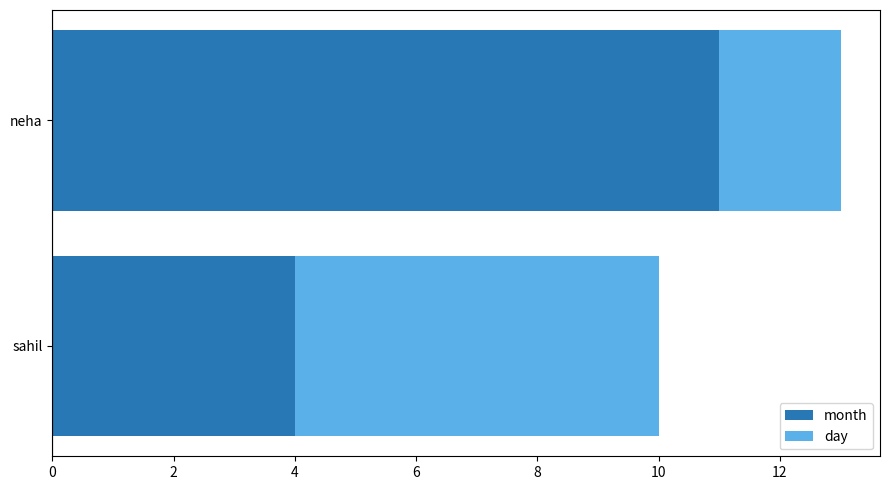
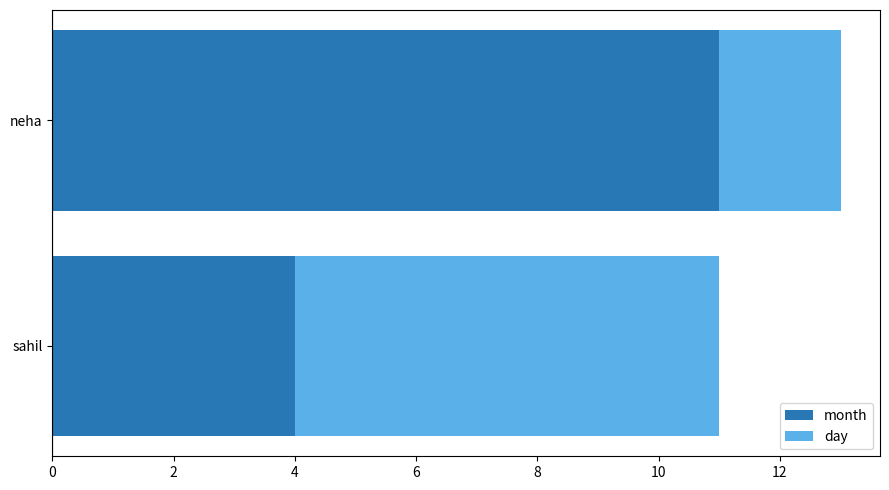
  {
    "month": {
      "neha": 11,
      "sahil": 4
    },
    "day": {
      "neha": 2,
-     "sahil": 6
+     "sahil": 7
    }
  }
